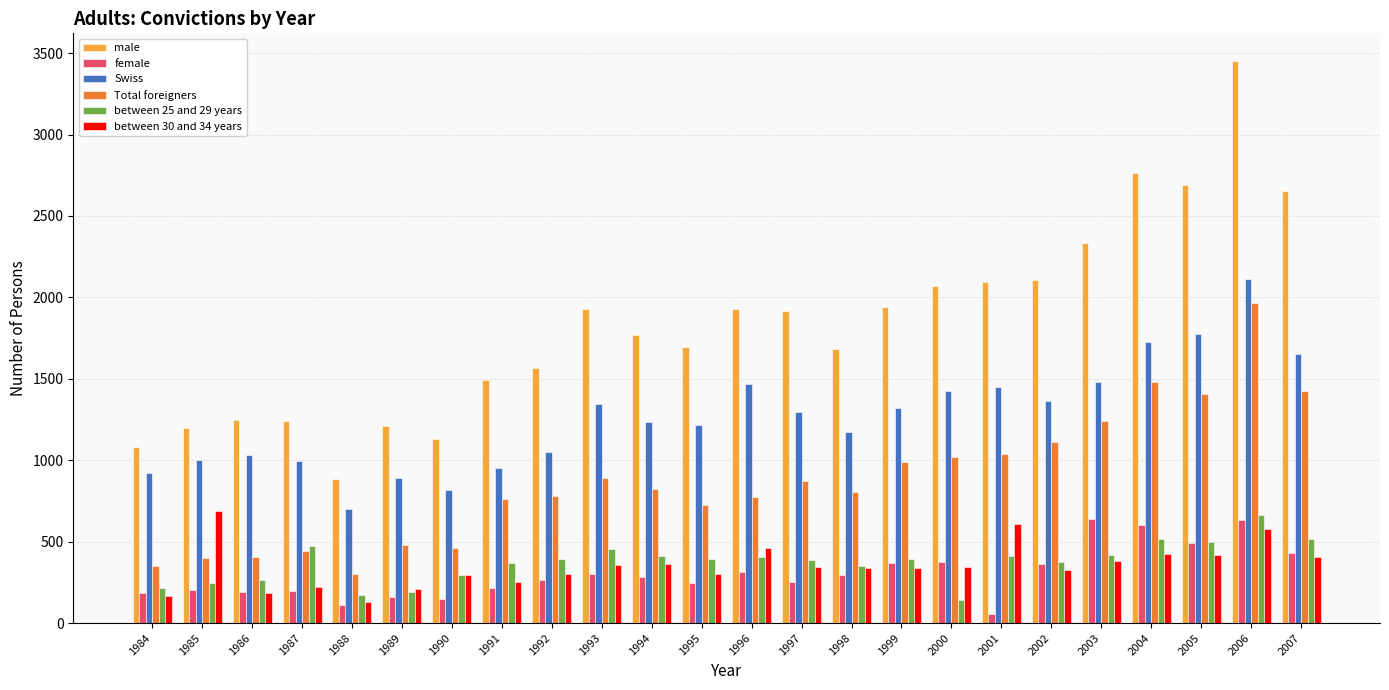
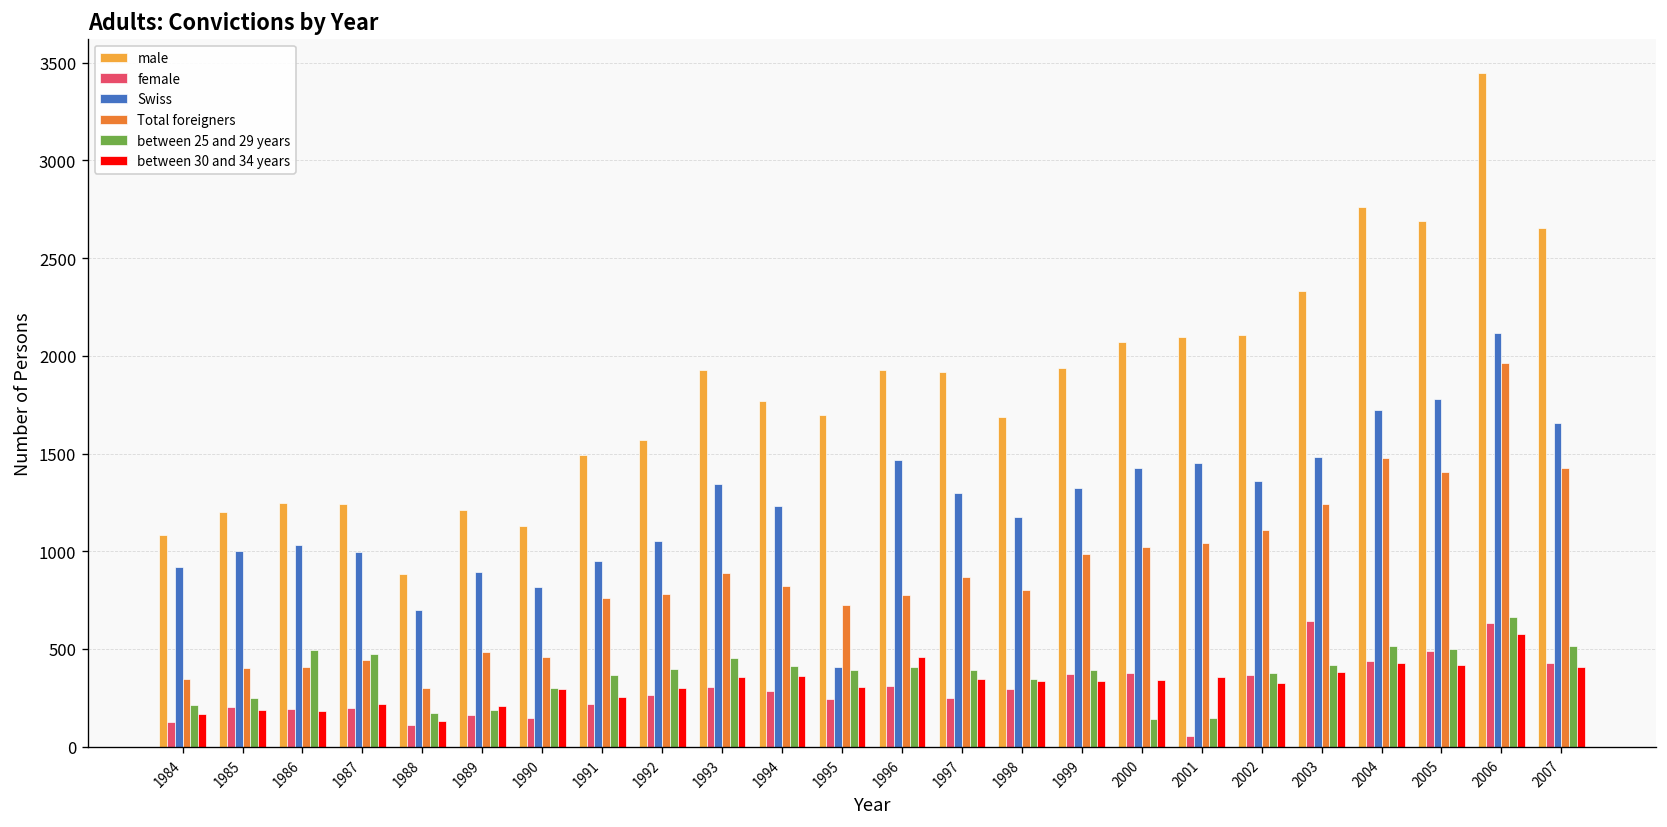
  {
    "female": {
-     "1984": 180,
+     "1984": 130,
      "1985": 200,
      "1986": 190,
      "1987": 200,
      "1988": 110,
      "1989": 160,
      "1990": 150,
      "1991": 220,
      "1992": 260,
      "1993": 300,
      "1994": 280,
      "1995": 250,
      "1996": 310,
      "1997": 250,
      "1998": 290,
      "1999": 370,
      "2000": 380,
      "2001": 60,
      "2002": 370,
      "2003": 640,
-     "2004": 600,
+     "2004": 440,
      "2005": 490,
      "2006": 630,
      "2007": 430
    },
    "Swiss": {
      "1984": 920,
      "1985": 1000,
      "1986": 1030,
      "1987": 1000,
      "1988": 700,
      "1989": 890,
      "1990": 820,
      "1991": 950,
      "1992": 1050,
      "1993": 1340,
      "1994": 1230,
-     "1995": 1220,
+     "1995": 410,
      "1996": 1470,
      "1997": 1300,
      "1998": 1180,
      "1999": 1320,
      "2000": 1430,
      "2001": 1450,
      "2002": 1360,
      "2003": 1480,
      "2004": 1720,
      "2005": 1780,
      "2006": 2120,
      "2007": 1660
    },
    "between 25 and 29 years": {
      "1984": 210,
      "1985": 250,
-     "1986": 270,
+     "1986": 500,
      "1987": 480,
      "1988": 170,
      "1989": 190,
      "1990": 300,
      "1991": 370,
      "1992": 400,
      "1993": 450,
      "1994": 410,
      "1995": 390,
      "1996": 410,
      "1997": 390,
      "1998": 350,
      "1999": 390,
      "2000": 140,
-     "2001": 410,
+     "2001": 150,
      "2002": 380,
      "2003": 420,
      "2004": 510,
      "2005": 500,
      "2006": 660,
      "2007": 520
    },
    "between 30 and 34 years": {
      "1984": 170,
-     "1985": 690,
+     "1985": 190,
      "1986": 180,
      "1987": 220,
      "1988": 130,
      "1989": 210,
      "1990": 290,
      "1991": 250,
      "1992": 300,
      "1993": 360,
      "1994": 360,
      "1995": 300,
      "1996": 460,
      "1997": 340,
      "1998": 340,
      "1999": 340,
      "2000": 340,
-     "2001": 610,
+     "2001": 360,
      "2002": 320,
      "2003": 380,
      "2004": 430,
      "2005": 420,
      "2006": 580,
      "2007": 410
    }
  }
